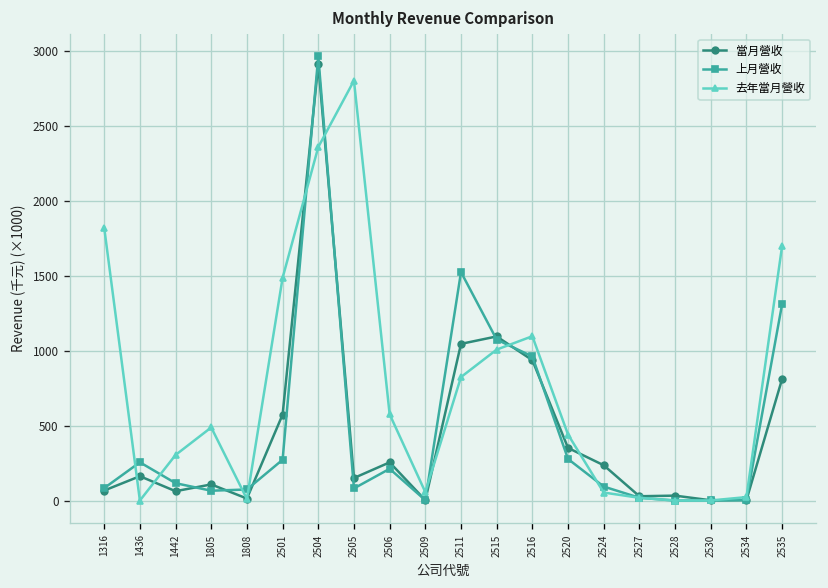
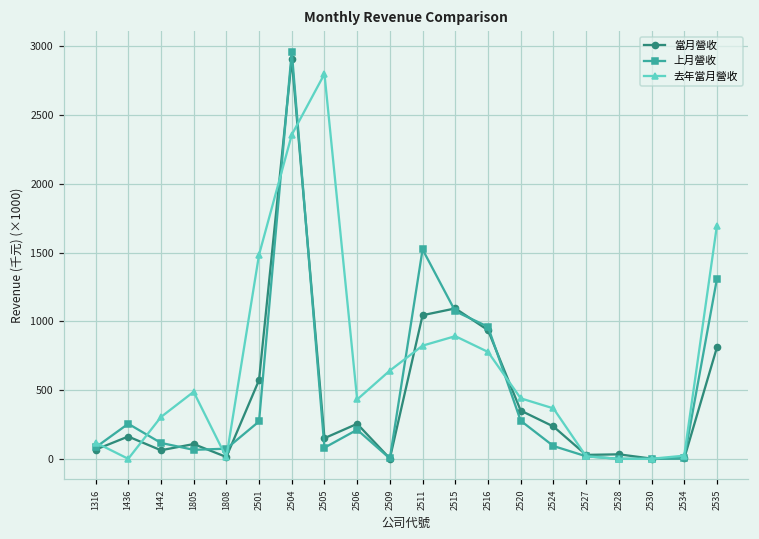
  {
    "去年當月營收": {
-     "1316": 1820,
+     "1316": 120,
      "1436": 0,
      "1442": 300,
      "1805": 490,
      "2501": 1480,
      "2504": 2360,
      "2505": 2800,
-     "2506": 580,
-     "2509": 60,
+     "2506": 430,
+     "2509": 640,
      "2511": 820,
-     "2515": 1010,
-     "2516": 1100,
+     "2515": 890,
+     "2516": 780,
      "2520": 440,
-     "2524": 50,
+     "2524": 370,
      "2535": 1700
    }
  }
